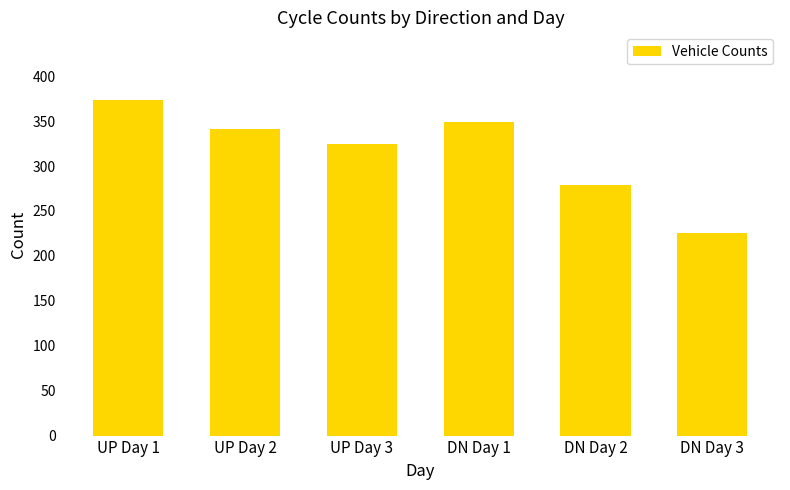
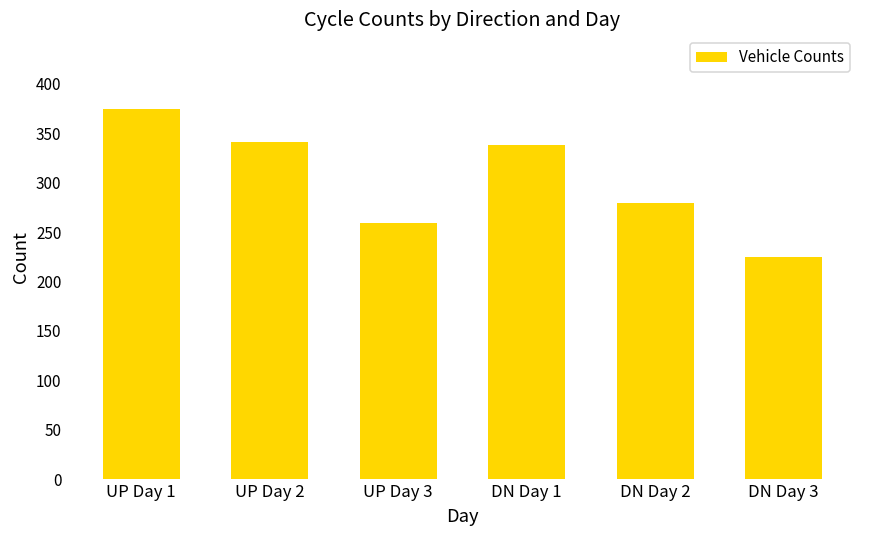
  {
    "UP Day 1": 370,
    "UP Day 2": 340,
-   "UP Day 3": 320,
-   "DN Day 1": 350,
+   "UP Day 3": 260,
+   "DN Day 1": 340,
    "DN Day 2": 280,
    "DN Day 3": 230
  }
